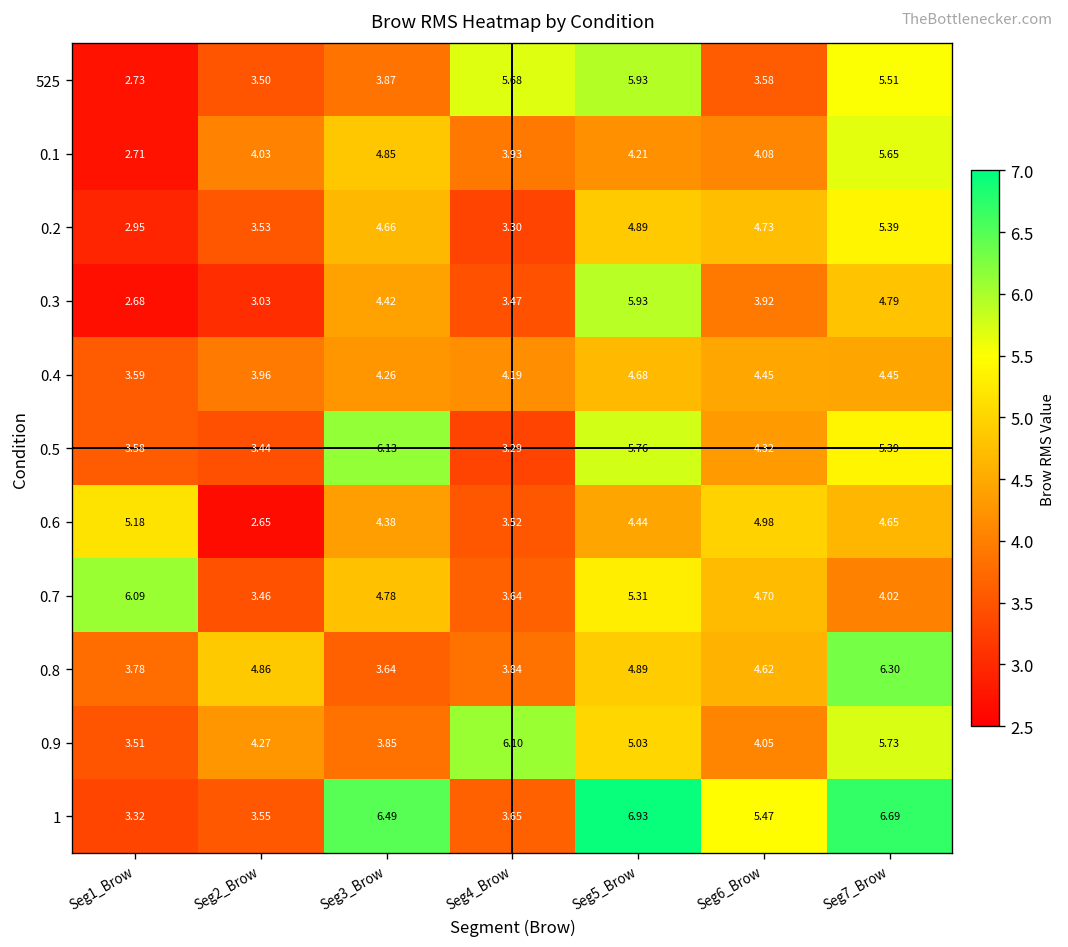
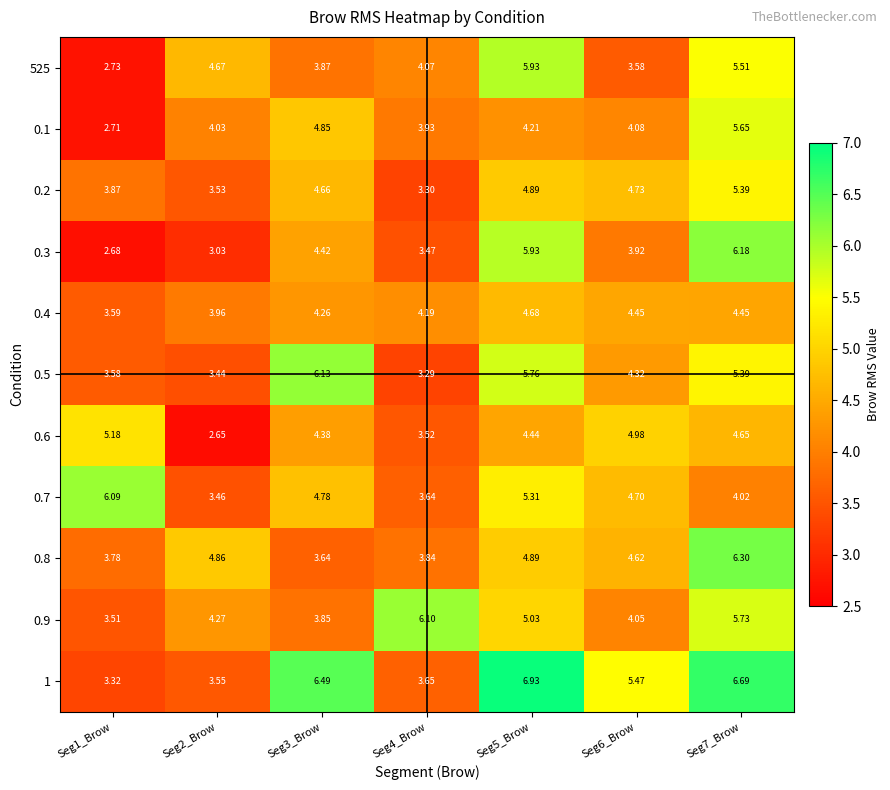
  {
    "525": {
      "Seg1_Brow": 2.73,
-     "Seg2_Brow": 3.50,
+     "Seg2_Brow": 4.67,
      "Seg3_Brow": 3.87,
-     "Seg4_Brow": 5.68,
+     "Seg4_Brow": 4.07,
      "Seg5_Brow": 5.93,
      "Seg6_Brow": 3.58,
      "Seg7_Brow": 5.51
    },
    "0.1": {
      "Seg1_Brow": 2.71,
      "Seg2_Brow": 4.03,
      "Seg3_Brow": 4.85,
      "Seg4_Brow": 3.93,
      "Seg5_Brow": 4.21,
      "Seg6_Brow": 4.08,
      "Seg7_Brow": 5.65
    },
    "0.2": {
-     "Seg1_Brow": 2.95,
+     "Seg1_Brow": 3.87,
      "Seg2_Brow": 3.53,
      "Seg3_Brow": 4.66,
      "Seg4_Brow": 3.30,
      "Seg5_Brow": 4.89,
      "Seg6_Brow": 4.73,
      "Seg7_Brow": 5.39
    },
    "0.3": {
      "Seg1_Brow": 2.68,
      "Seg2_Brow": 3.03,
      "Seg3_Brow": 4.42,
      "Seg4_Brow": 3.47,
      "Seg5_Brow": 5.93,
      "Seg6_Brow": 3.92,
-     "Seg7_Brow": 4.79
+     "Seg7_Brow": 6.18
    },
    "0.4": {
      "Seg1_Brow": 3.59,
      "Seg2_Brow": 3.96,
      "Seg3_Brow": 4.26,
      "Seg4_Brow": 4.19,
      "Seg5_Brow": 4.68,
      "Seg6_Brow": 4.45,
      "Seg7_Brow": 4.45
    },
    "0.5": {
      "Seg1_Brow": 3.58,
      "Seg2_Brow": 3.44,
      "Seg3_Brow": 6.13,
      "Seg4_Brow": 3.29,
      "Seg5_Brow": 5.76,
      "Seg6_Brow": 4.32,
      "Seg7_Brow": 5.39
    },
    "0.6": {
      "Seg1_Brow": 5.18,
      "Seg2_Brow": 2.65,
      "Seg3_Brow": 4.38,
      "Seg4_Brow": 3.52,
      "Seg5_Brow": 4.44,
      "Seg6_Brow": 4.98,
      "Seg7_Brow": 4.65
    },
    "0.7": {
      "Seg1_Brow": 6.09,
      "Seg2_Brow": 3.46,
      "Seg3_Brow": 4.78,
      "Seg4_Brow": 3.64,
      "Seg5_Brow": 5.31,
      "Seg6_Brow": 4.70,
      "Seg7_Brow": 4.02
    },
    "0.8": {
      "Seg1_Brow": 3.78,
      "Seg2_Brow": 4.86,
      "Seg3_Brow": 3.64,
      "Seg4_Brow": 3.84,
      "Seg5_Brow": 4.89,
      "Seg6_Brow": 4.62,
      "Seg7_Brow": 6.30
    },
    "0.9": {
      "Seg1_Brow": 3.51,
      "Seg2_Brow": 4.27,
      "Seg3_Brow": 3.85,
      "Seg4_Brow": 6.10,
      "Seg5_Brow": 5.03,
      "Seg6_Brow": 4.05,
      "Seg7_Brow": 5.73
    },
    "1": {
      "Seg1_Brow": 3.32,
      "Seg2_Brow": 3.55,
      "Seg3_Brow": 6.49,
      "Seg4_Brow": 3.65,
      "Seg5_Brow": 6.93,
      "Seg6_Brow": 5.47,
      "Seg7_Brow": 6.69
    }
  }
